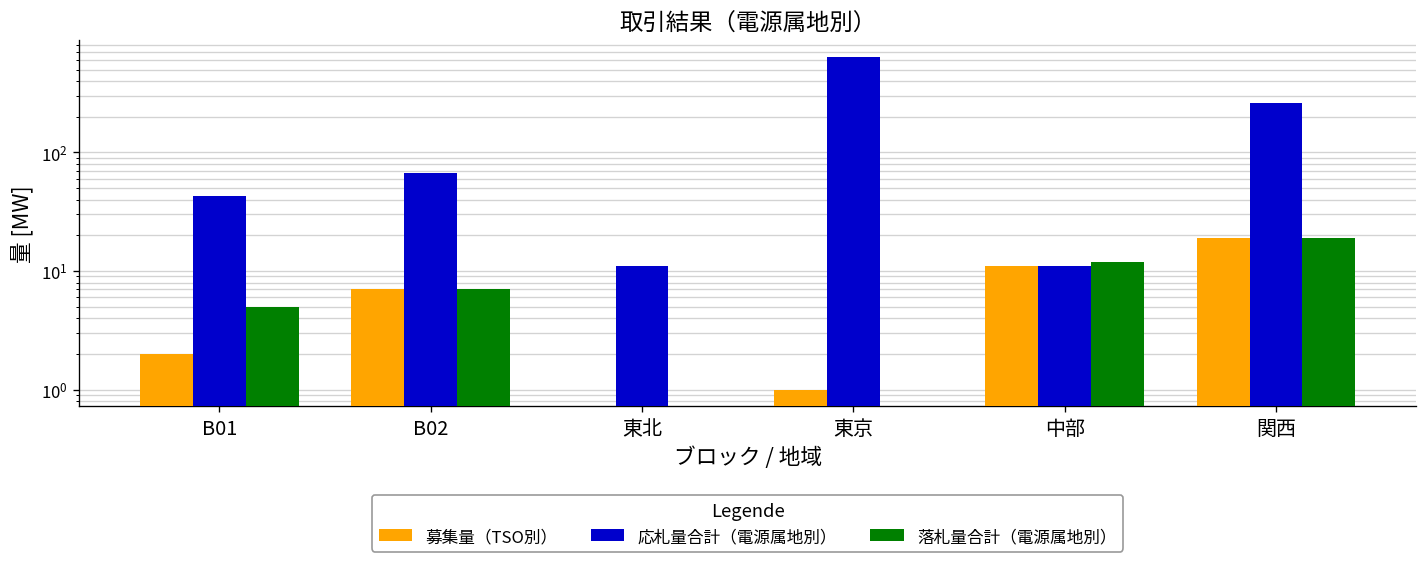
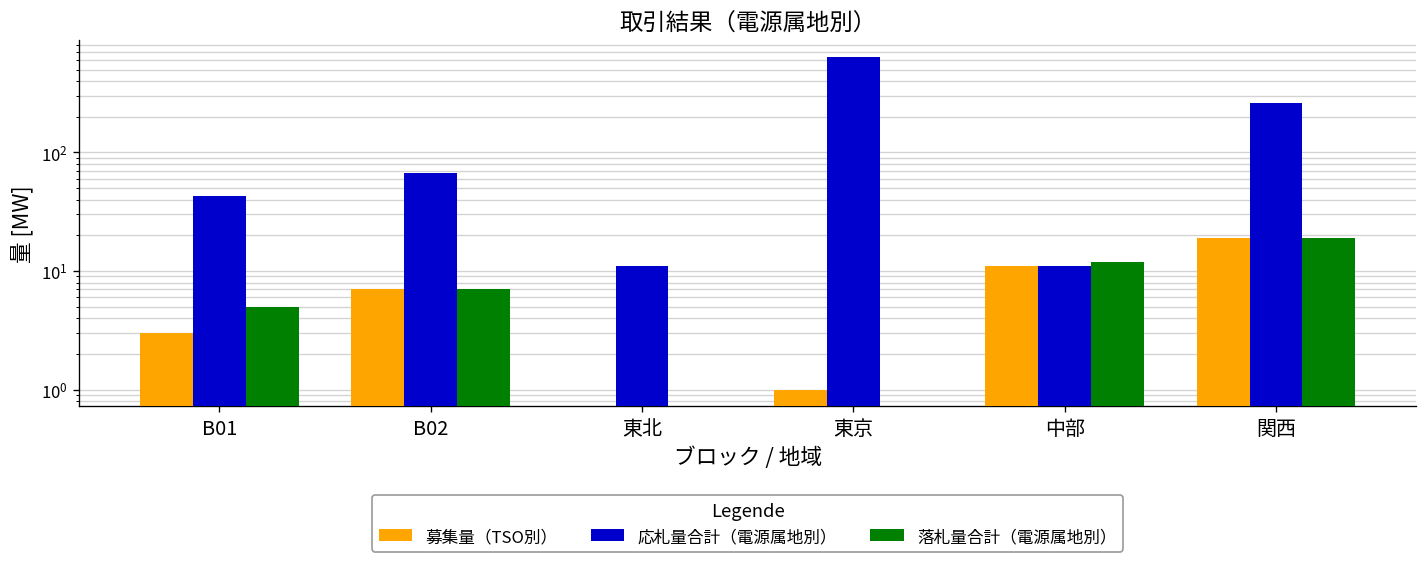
  {
    "募集量（TSO別）": {
-     "B01": 2,
+     "B01": 3,
      "B02": 7,
      "東京": 1,
      "中部": 11,
      "関西": 19
    },
    "応札量合計（電源属地別）": {
      "B01": 43,
      "B02": 70,
      "東北": 11,
      "東京": 600,
      "中部": 11,
      "関西": 260
    },
    "落札量合計（電源属地別）": {
      "B01": 5,
      "B02": 7,
      "中部": 12,
      "関西": 19
    }
  }
